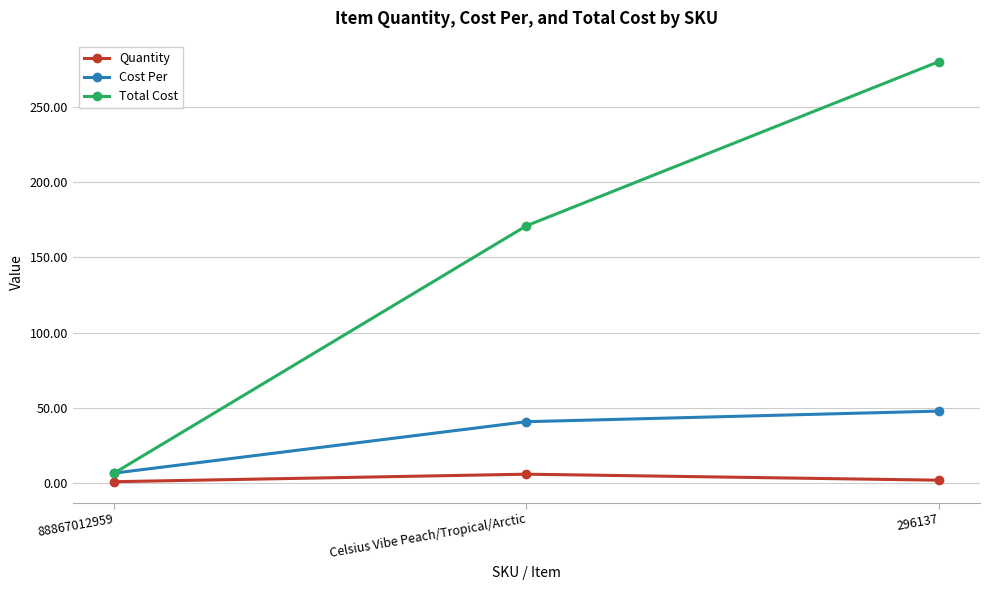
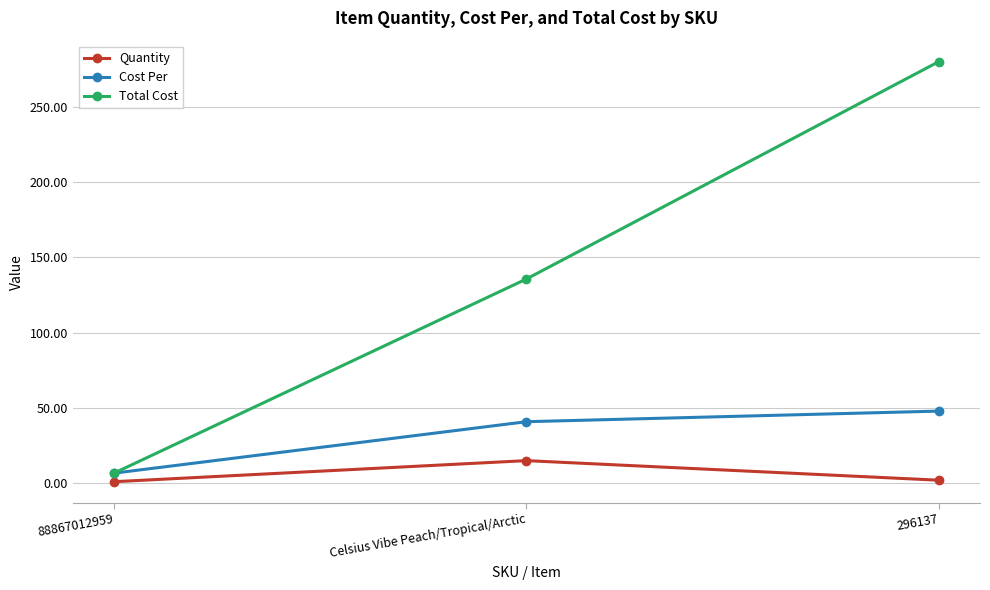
  {
    "Quantity": {
      "88867012959": 1,
-     "Celsius Vibe Peach/Tropical/Arctic": 6,
+     "Celsius Vibe Peach/Tropical/Arctic": 15,
      "296137": 2
    },
    "Cost Per": {
      "Celsius Vibe Peach/Tropical/Arctic": 41,
      "296137": 48
    },
    "Total Cost": {
-     "Celsius Vibe Peach/Tropical/Arctic": 171,
+     "Celsius Vibe Peach/Tropical/Arctic": 136,
      "296137": 280
    }
  }
